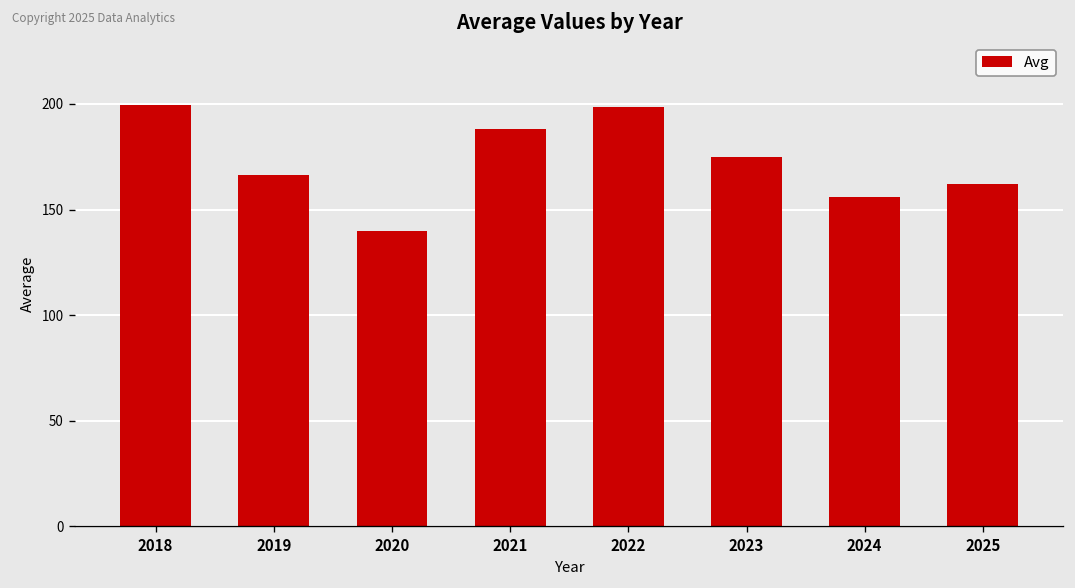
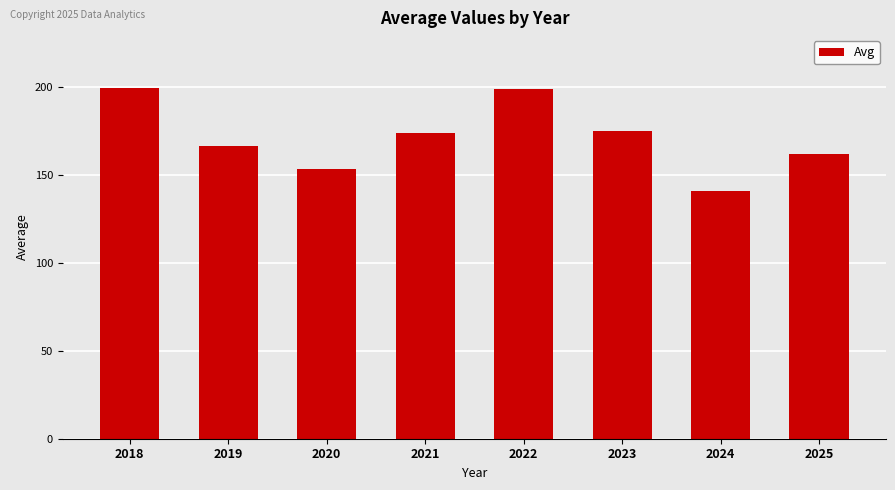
  {
    "2018": 199,
    "2019": 166,
-   "2020": 140,
-   "2021": 188,
+   "2020": 153,
+   "2021": 174,
    "2022": 198,
    "2023": 175,
-   "2024": 156,
+   "2024": 141,
    "2025": 162
  }
